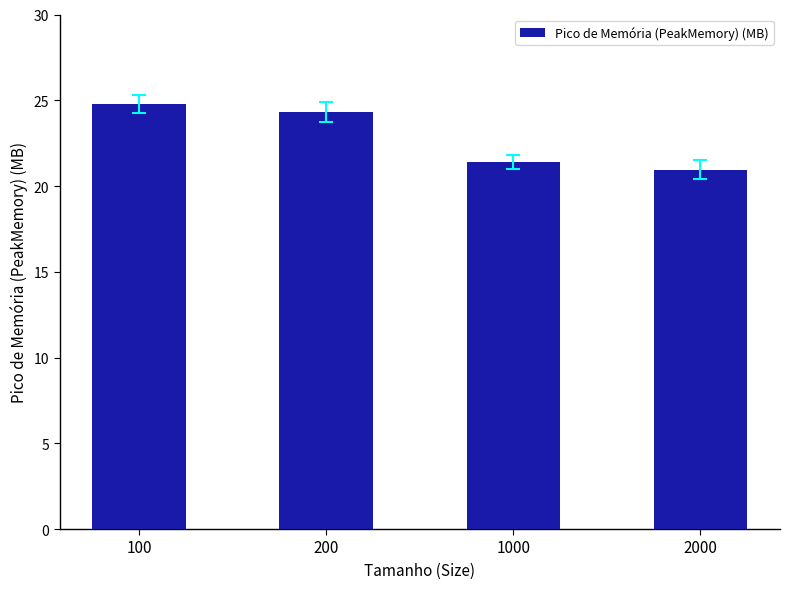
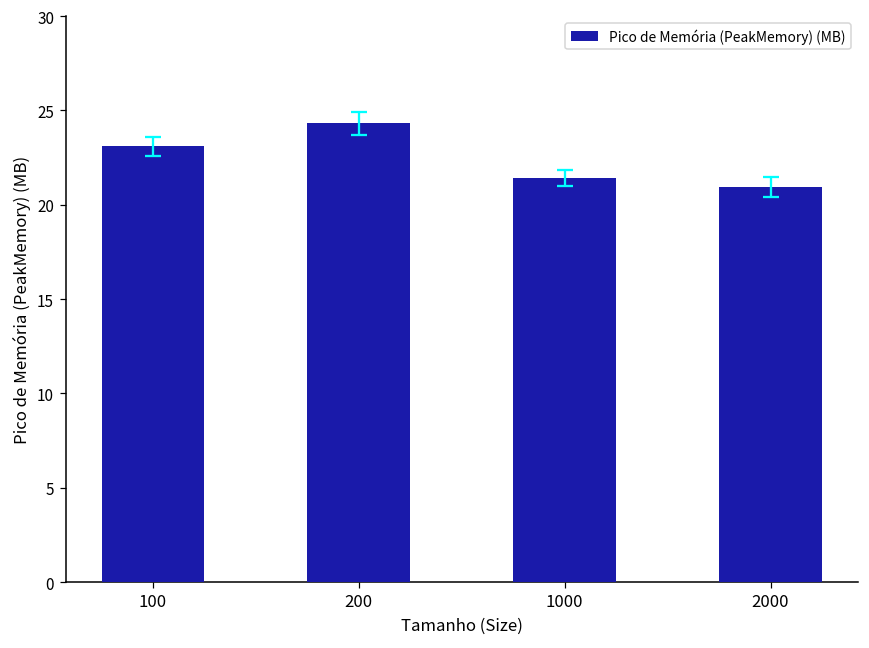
  {
    "Pico de Memória (PeakMemory) (MB)": {
-     "100": 24.8,
+     "100": 23.1,
      "200": 24.3,
      "1000": 21.4,
      "2000": 20.9
    }
  }
